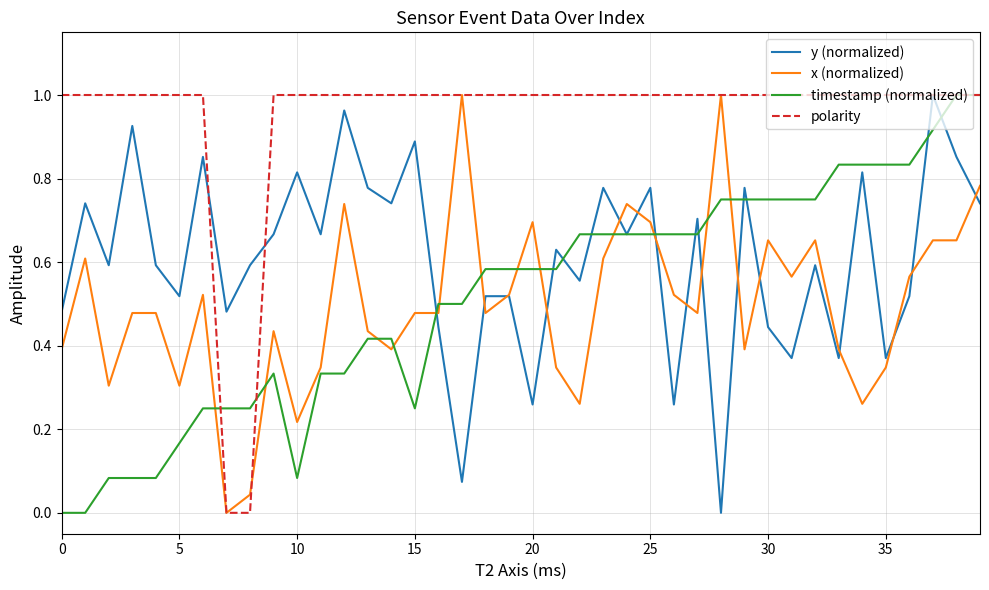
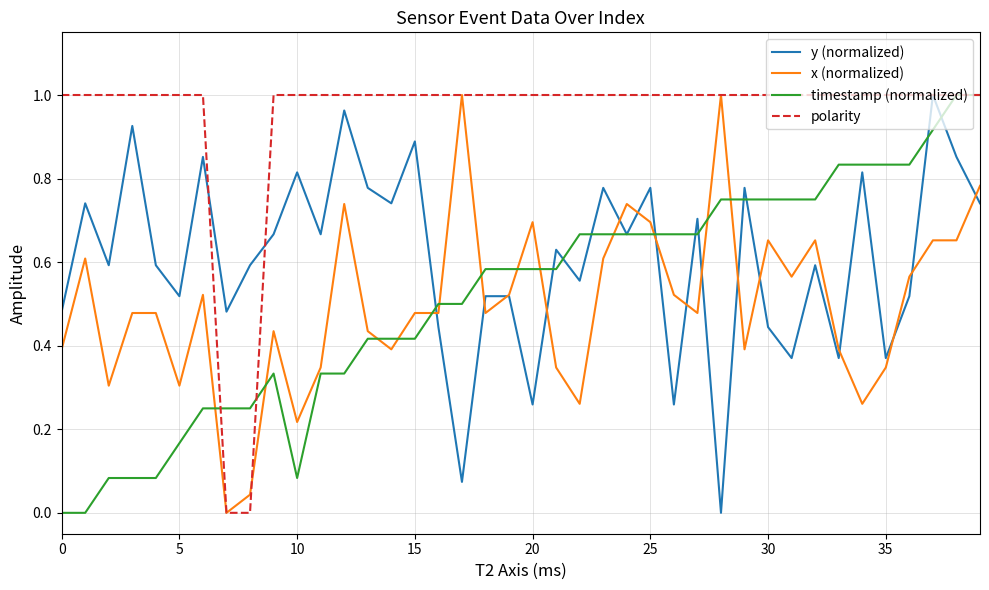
  {
    "y (normalized)": {
      "0": 0.48,
      "5": 0.52,
      "10": 0.81,
      "15": 0.89,
      "20": 0.26,
      "25": 0.78,
      "30": 0.44,
      "35": 0.37
    },
    "x (normalized)": {
      "0": 0.39,
      "5": 0.30,
      "10": 0.22,
      "15": 0.48,
      "20": 0.70,
      "25": 0.70,
      "30": 0.65,
      "35": 0.35
    },
    "timestamp (normalized)": {
      "0": 0.00,
      "5": 0.17,
      "10": 0.08,
-     "15": 0.25,
+     "15": 0.42,
      "20": 0.58,
      "25": 0.67,
      "30": 0.75,
      "35": 0.83
    },
    "polarity": {
      "0": 1.00,
      "5": 1.00,
      "10": 1.00,
      "15": 1.00,
      "20": 1.00,
      "25": 1.00
    }
  }
